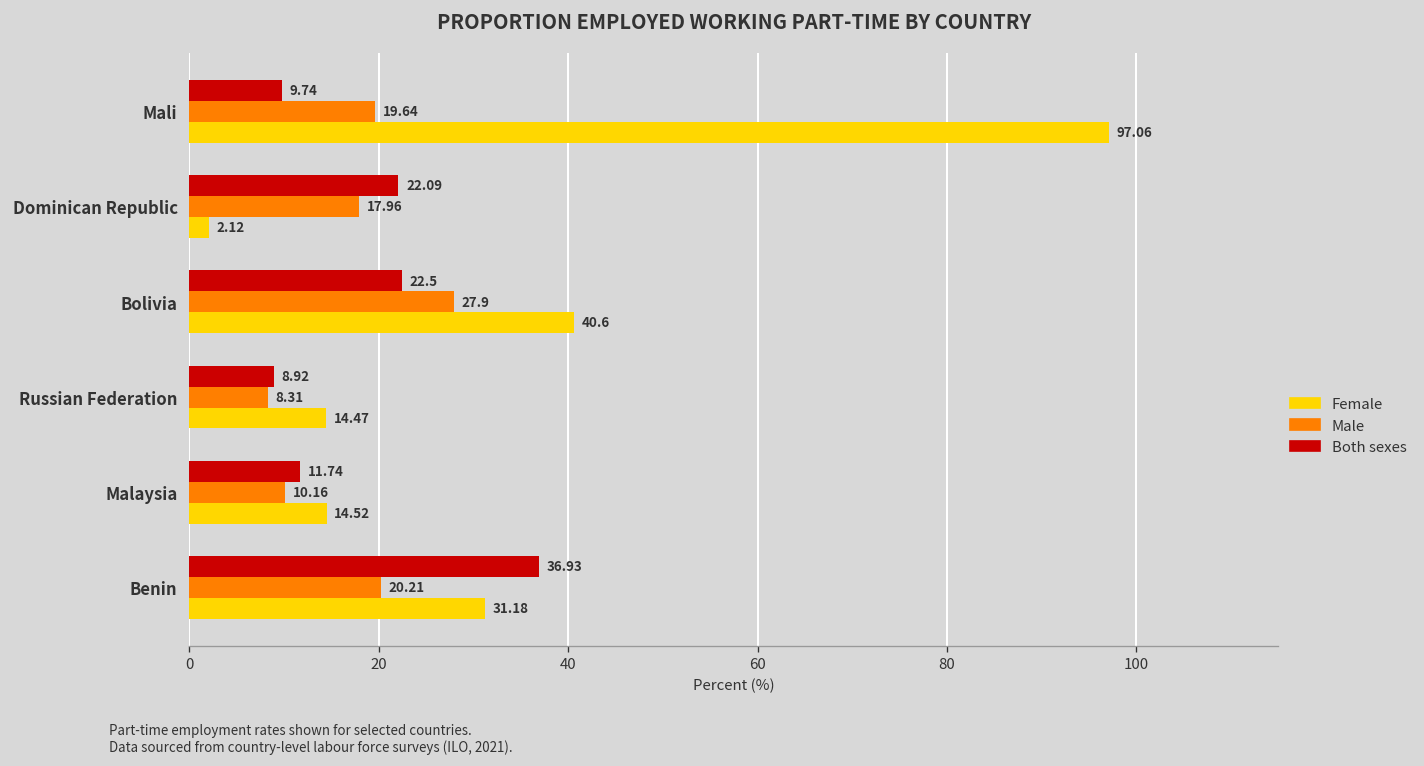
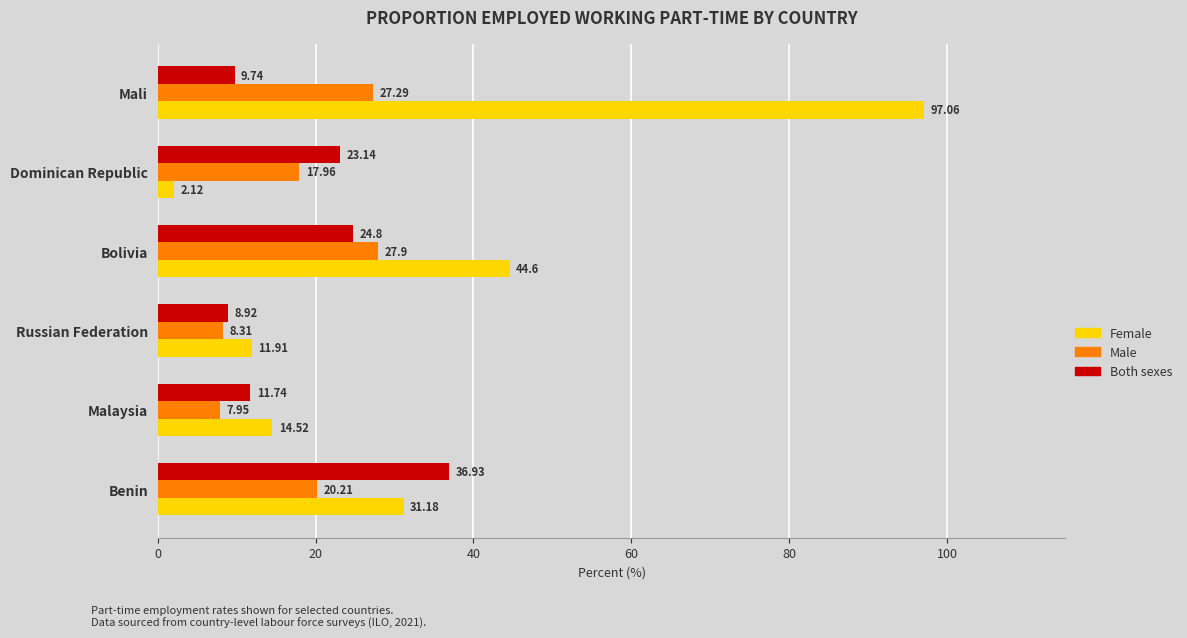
  {
    "Female": {
      "Mali": 97.06,
      "Dominican Republic": 2.12,
-     "Bolivia": 40.6,
-     "Russian Federation": 14.47,
+     "Bolivia": 44.6,
+     "Russian Federation": 11.91,
      "Malaysia": 14.52,
      "Benin": 31.18
    },
    "Male": {
-     "Mali": 19.64,
+     "Mali": 27.29,
      "Dominican Republic": 17.96,
      "Bolivia": 27.9,
      "Russian Federation": 8.31,
-     "Malaysia": 10.16,
+     "Malaysia": 7.95,
      "Benin": 20.21
    },
    "Both sexes": {
      "Mali": 9.74,
-     "Dominican Republic": 22.09,
-     "Bolivia": 22.5,
+     "Dominican Republic": 23.14,
+     "Bolivia": 24.8,
      "Russian Federation": 8.92,
      "Malaysia": 11.74,
      "Benin": 36.93
    }
  }
